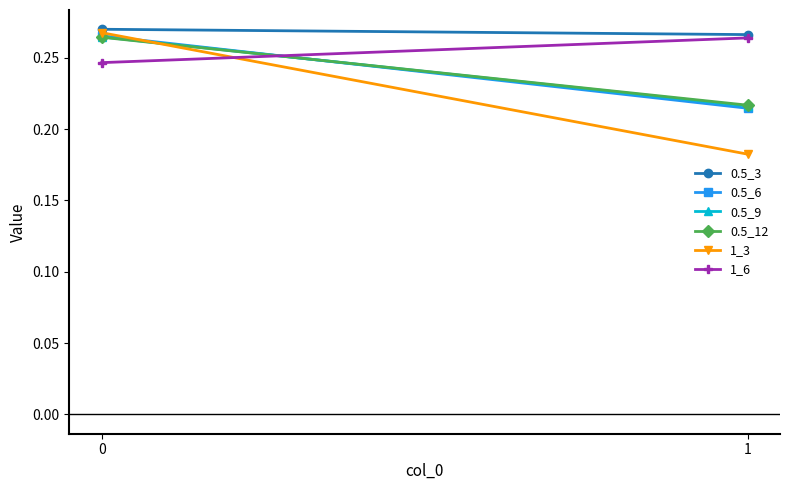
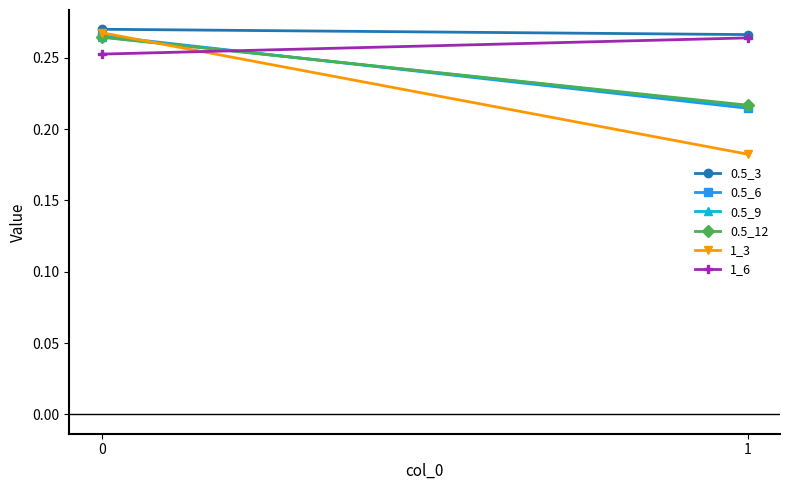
  {
    "0.5_3": {
      "0": 0.270,
      "1": 0.266
    },
    "1_3": {
      "0": 0.267,
      "1": 0.182
    },
    "1_6": {
-     "0": 0.247,
+     "0": 0.252,
      "1": 0.264
    }
  }
